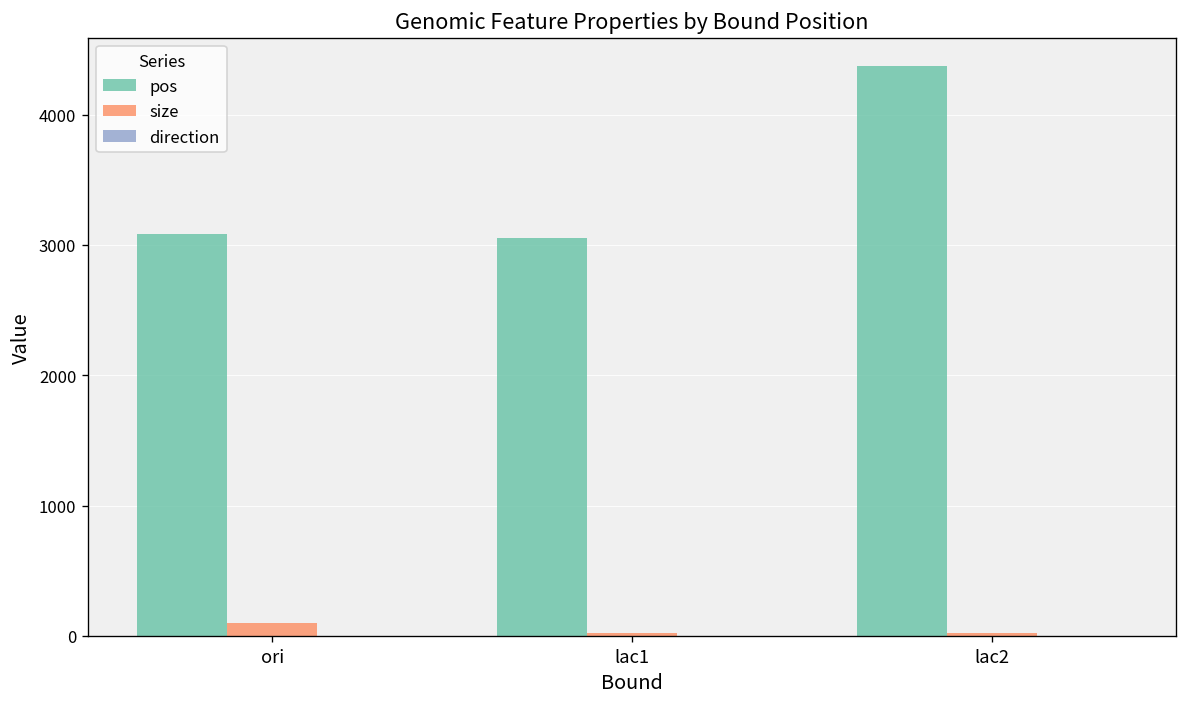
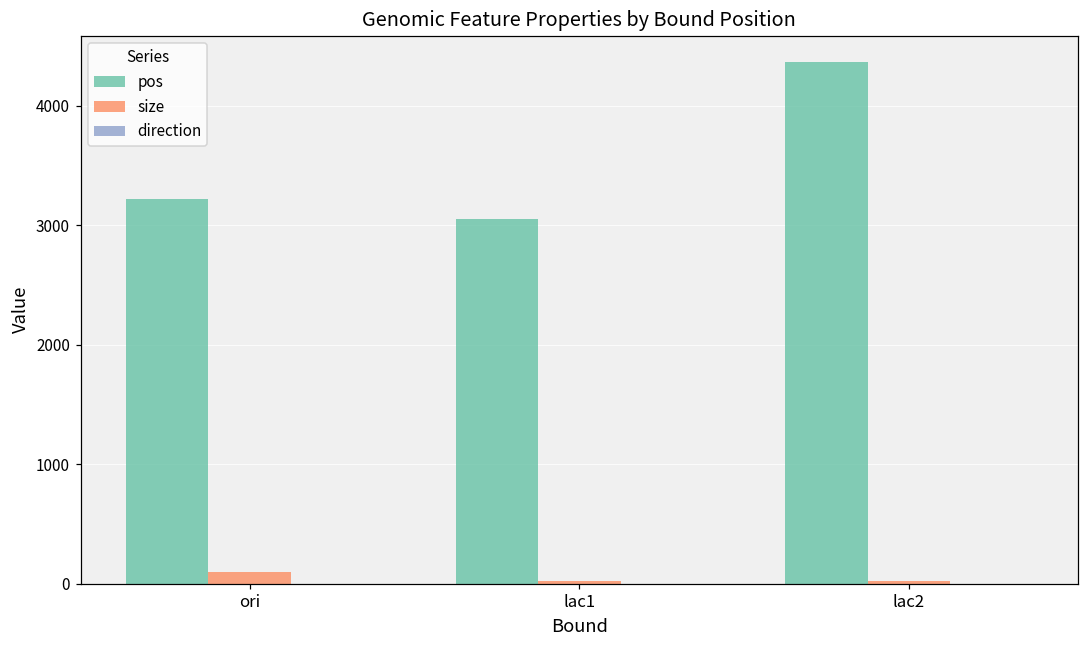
  {
    "pos": {
-     "ori": 3090,
+     "ori": 3220,
      "lac1": 3060,
      "lac2": 4370
    },
    "size": {
      "ori": 100
    },
    "direction": {
      "ori": 0,
      "lac1": 0,
      "lac2": 0
    }
  }
